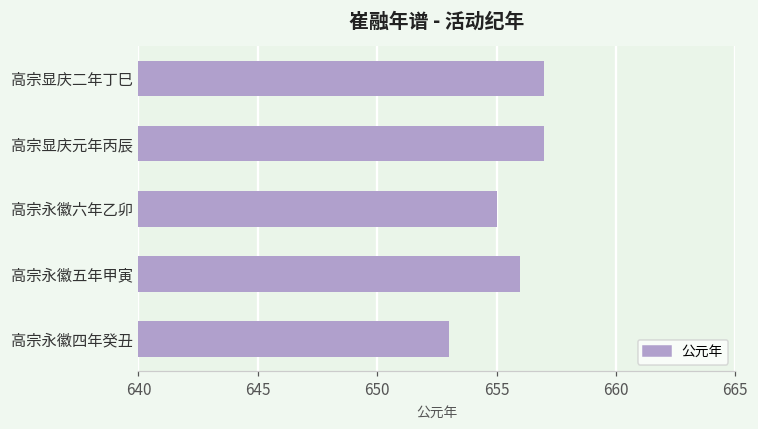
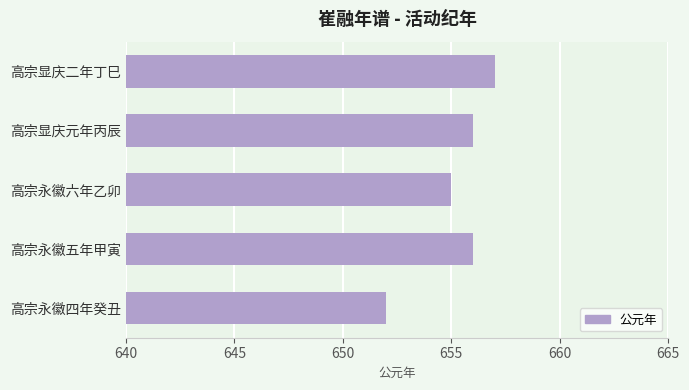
  {
    "高宗显庆二年丁巳": 657,
-   "高宗显庆元年丙辰": 657,
+   "高宗显庆元年丙辰": 656,
    "高宗永徽六年乙卯": 655,
    "高宗永徽五年甲寅": 656,
-   "高宗永徽四年癸丑": 653
+   "高宗永徽四年癸丑": 652
  }
